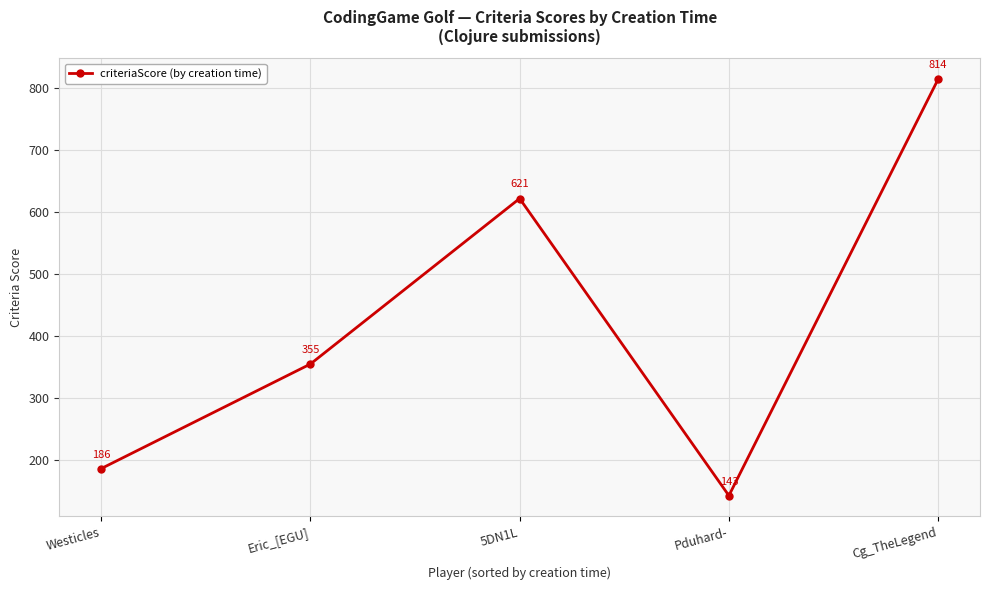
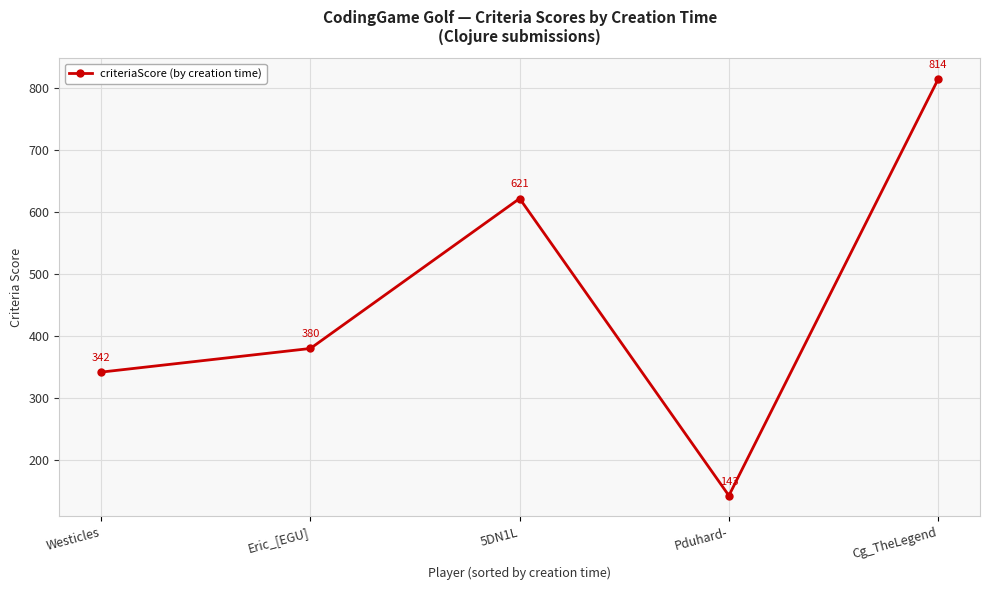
  {
-   "Westicles": 186,
-   "Eric_[EGU]": 355,
+   "Westicles": 342,
+   "Eric_[EGU]": 380,
    "Pduhard-": 143,
    "Cg_TheLegend": 814
  }
